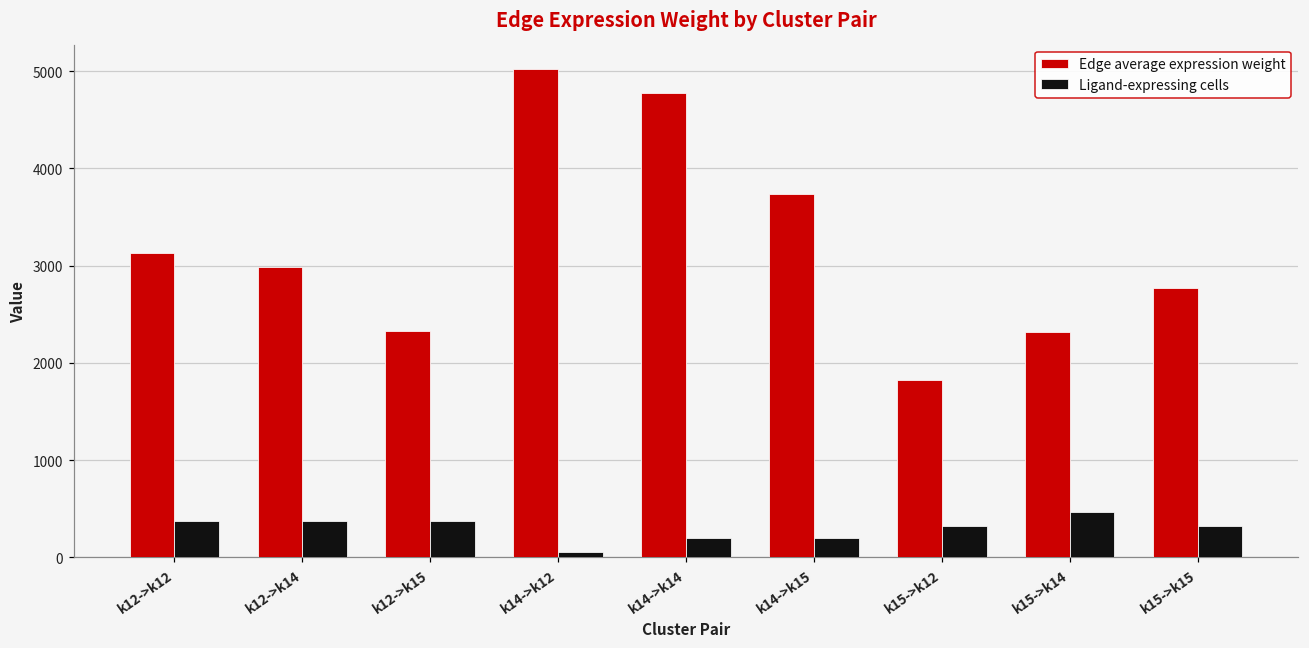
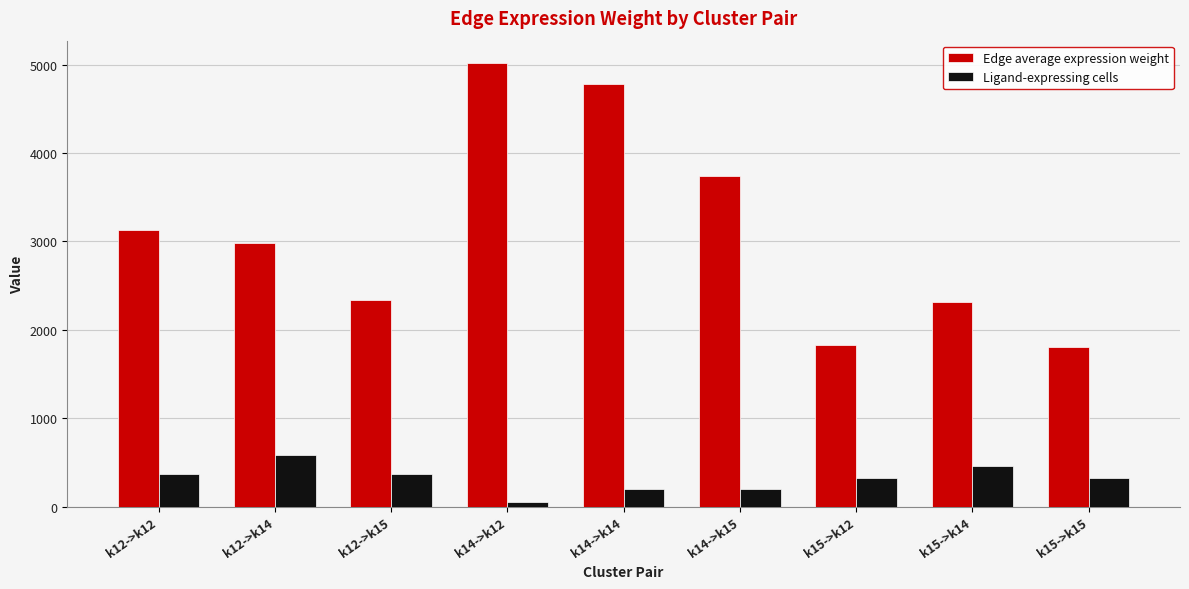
  {
    "Edge average expression weight": {
      "k12->k12": 3100,
      "k12->k14": 3000,
      "k12->k15": 2300,
      "k14->k12": 5000,
      "k14->k14": 4800,
      "k14->k15": 3700,
      "k15->k12": 1800,
      "k15->k14": 2300,
-     "k15->k15": 2800
+     "k15->k15": 1800
    },
    "Ligand-expressing cells": {
      "k12->k12": 400,
-     "k12->k14": 400,
+     "k12->k14": 600,
      "k12->k15": 400,
      "k14->k12": 100,
      "k14->k14": 200,
      "k14->k15": 200,
      "k15->k12": 300,
      "k15->k14": 500,
      "k15->k15": 300
    }
  }
